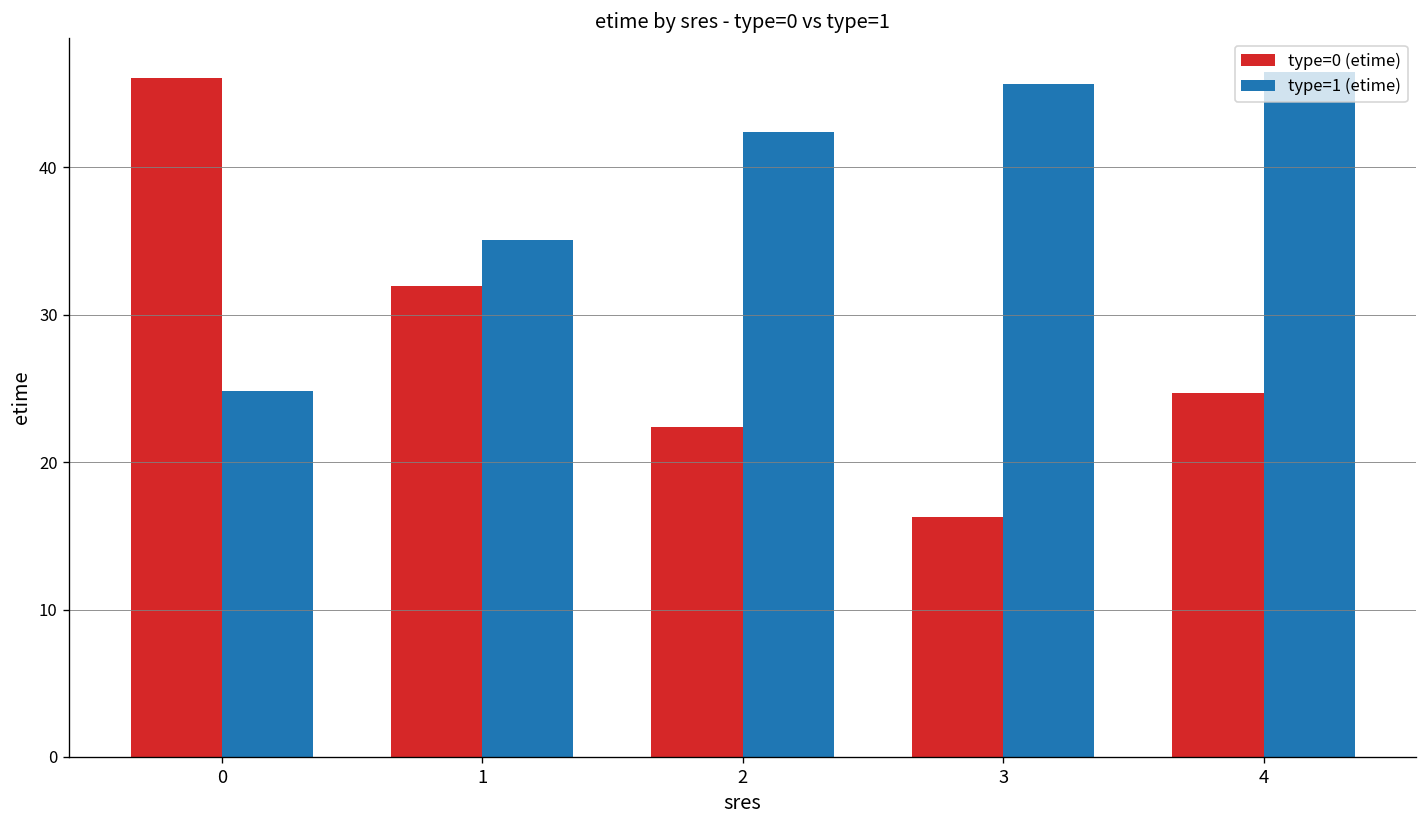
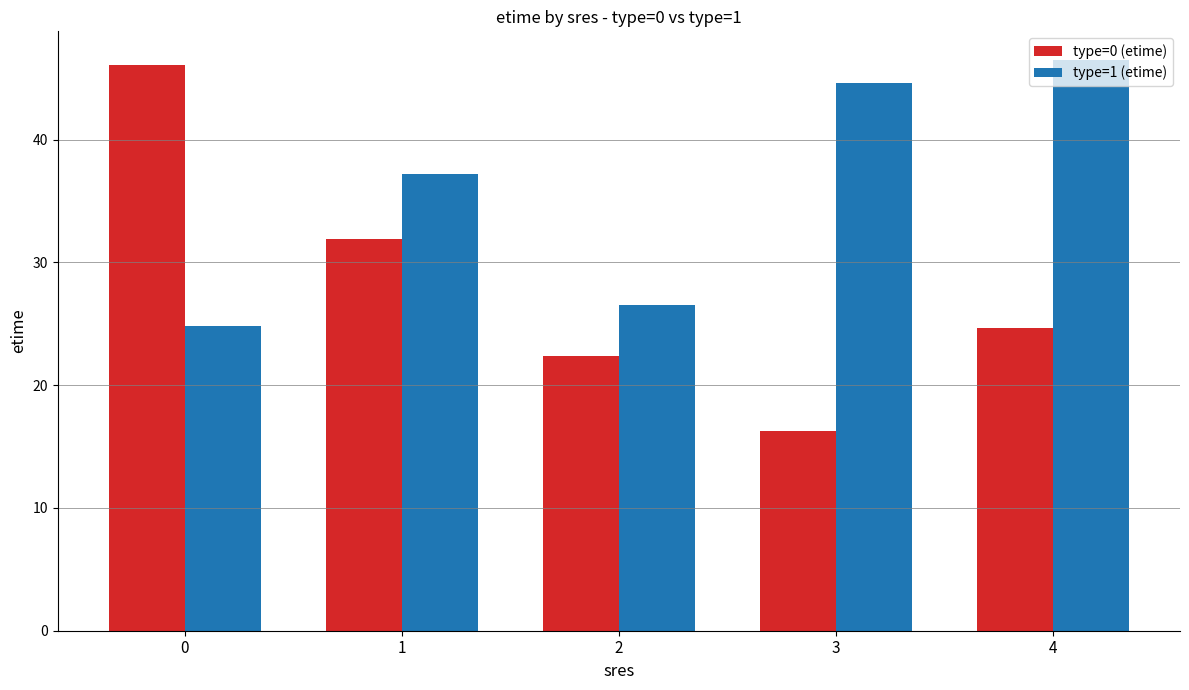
  {
    "type=0 (etime)": {
      "0": 46.1,
      "1": 31.9,
      "2": 22.4,
      "3": 16.3,
      "4": 24.7
    },
    "type=1 (etime)": {
      "0": 24.8,
-     "1": 35.1,
-     "2": 42.4,
-     "3": 45.6
+     "1": 37.2,
+     "2": 26.5,
+     "3": 44.6
    }
  }
